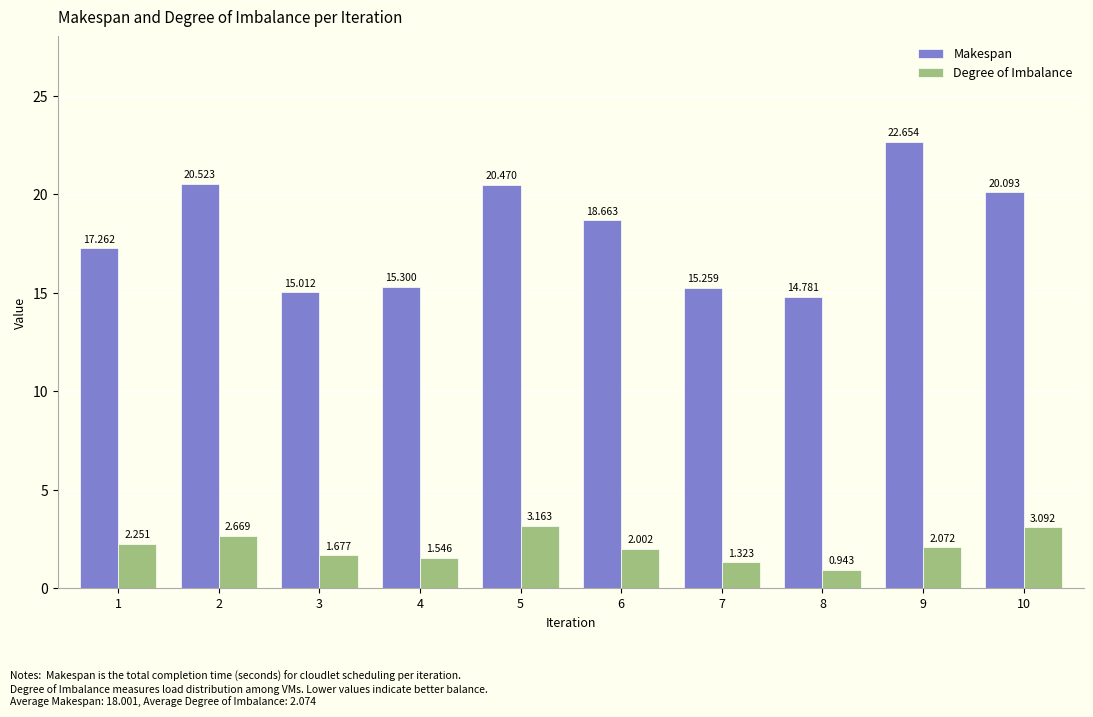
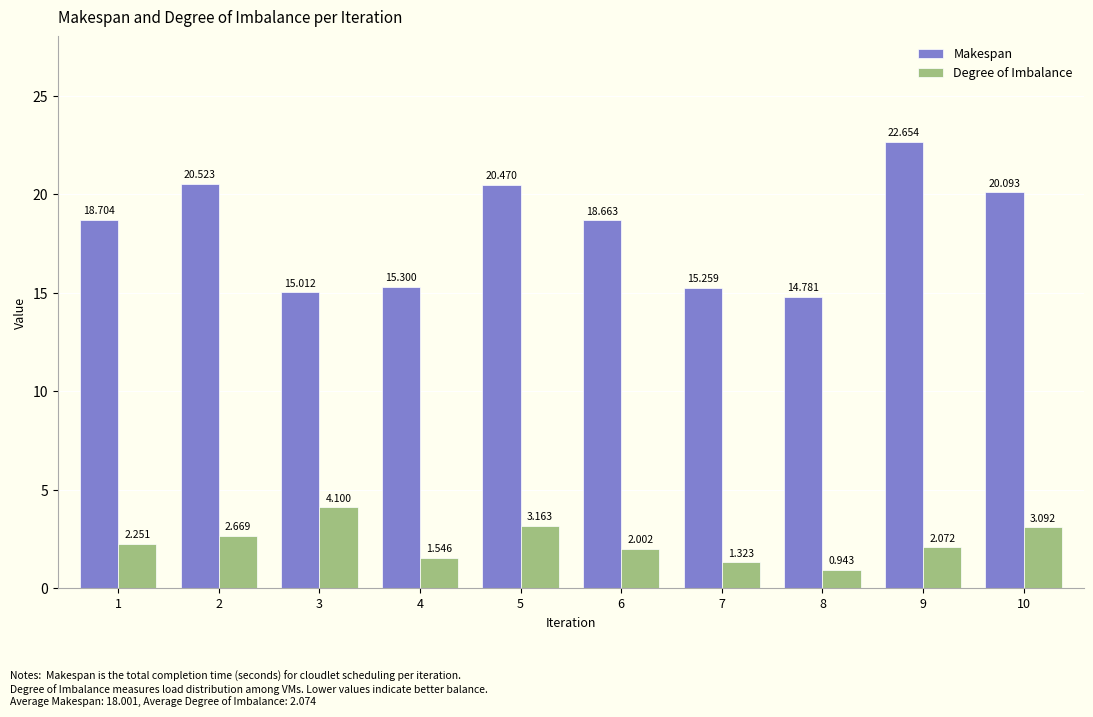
  {
    "Makespan": {
-     "1": 17.262,
+     "1": 18.704,
      "2": 20.523,
      "3": 15.012,
      "4": 15.300,
      "5": 20.470,
      "6": 18.663,
      "7": 15.259,
      "8": 14.781,
      "9": 22.654,
      "10": 20.093
    },
    "Degree of Imbalance": {
      "1": 2.251,
      "2": 2.669,
-     "3": 1.677,
+     "3": 4.100,
      "4": 1.546,
      "5": 3.163,
      "6": 2.002,
      "7": 1.323,
      "8": 0.943,
      "9": 2.072,
      "10": 3.092
    }
  }
